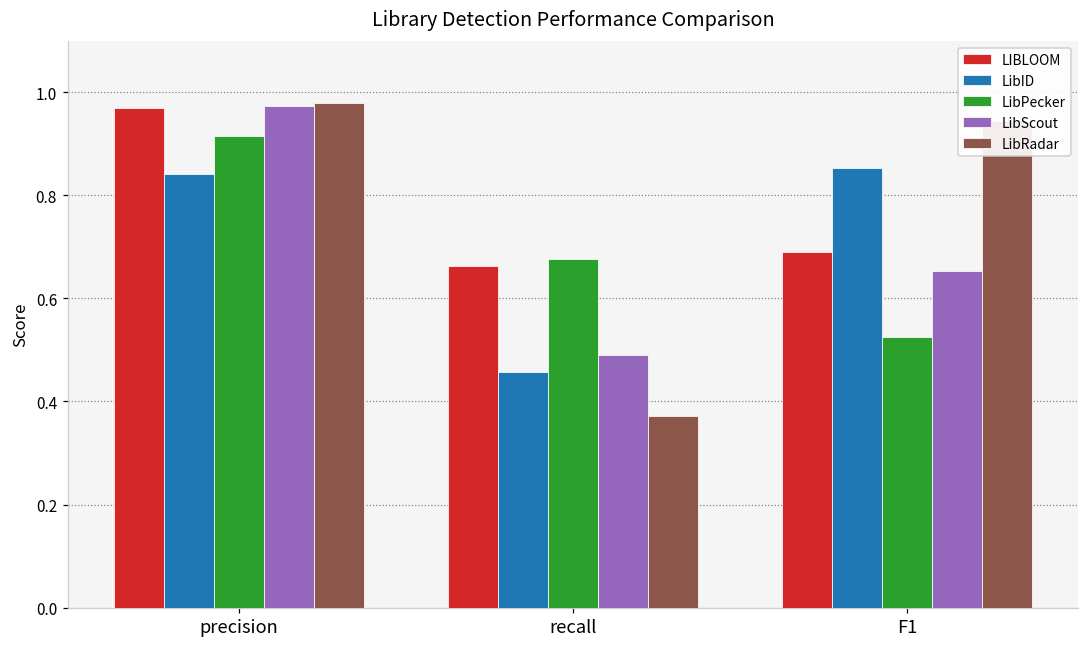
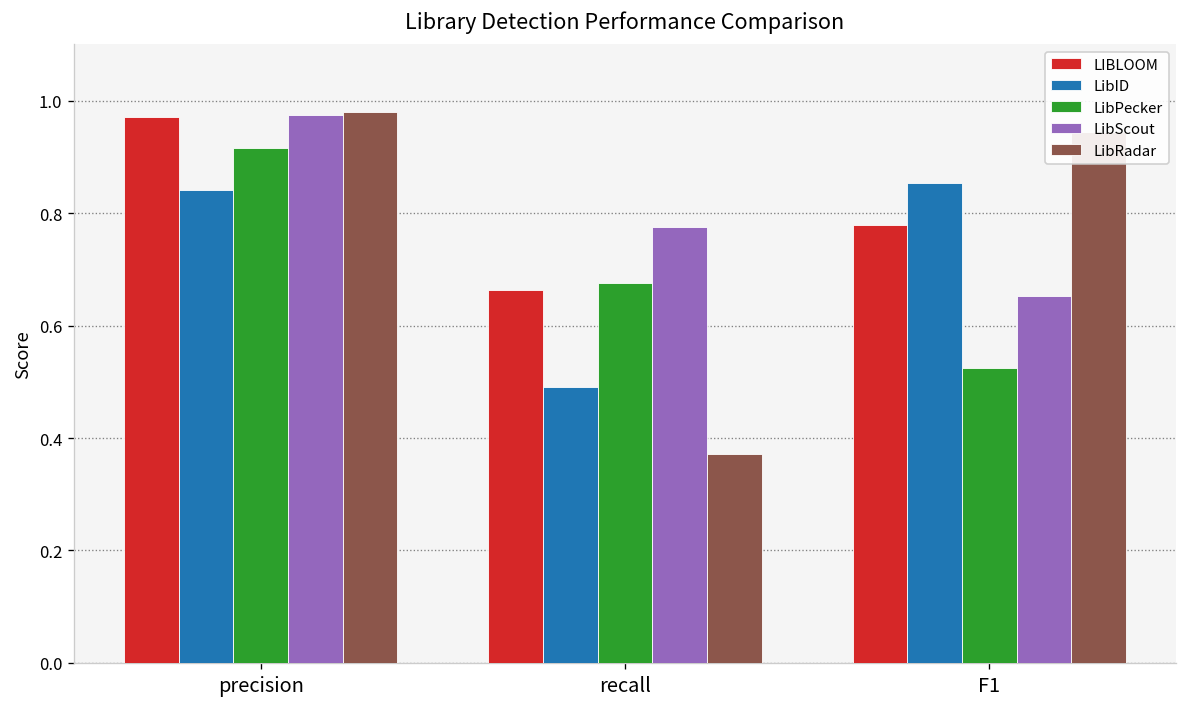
  {
    "LIBLOOM": {
      "precision": 0.97,
      "recall": 0.66,
-     "F1": 0.69
+     "F1": 0.78
    },
    "LibID": {
      "precision": 0.84,
-     "recall": 0.46,
+     "recall": 0.49,
      "F1": 0.85
    },
    "LibPecker": {
      "precision": 0.92,
      "recall": 0.68,
      "F1": 0.53
    },
    "LibScout": {
      "precision": 0.97,
-     "recall": 0.49,
+     "recall": 0.78,
      "F1": 0.65
    },
    "LibRadar": {
      "precision": 0.98,
      "recall": 0.37
    }
  }
